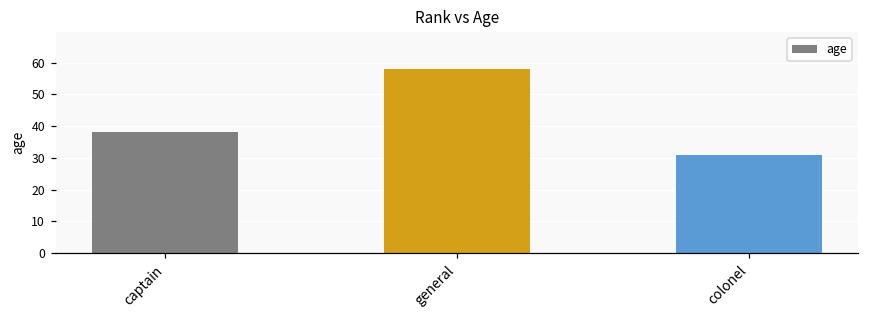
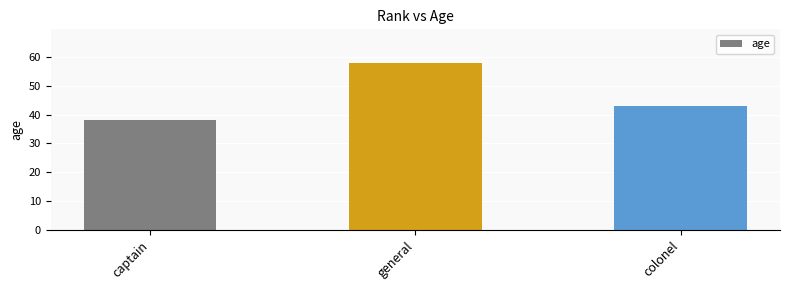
  {
    "captain": 38,
    "general": 58,
-   "colonel": 31
+   "colonel": 43
  }
